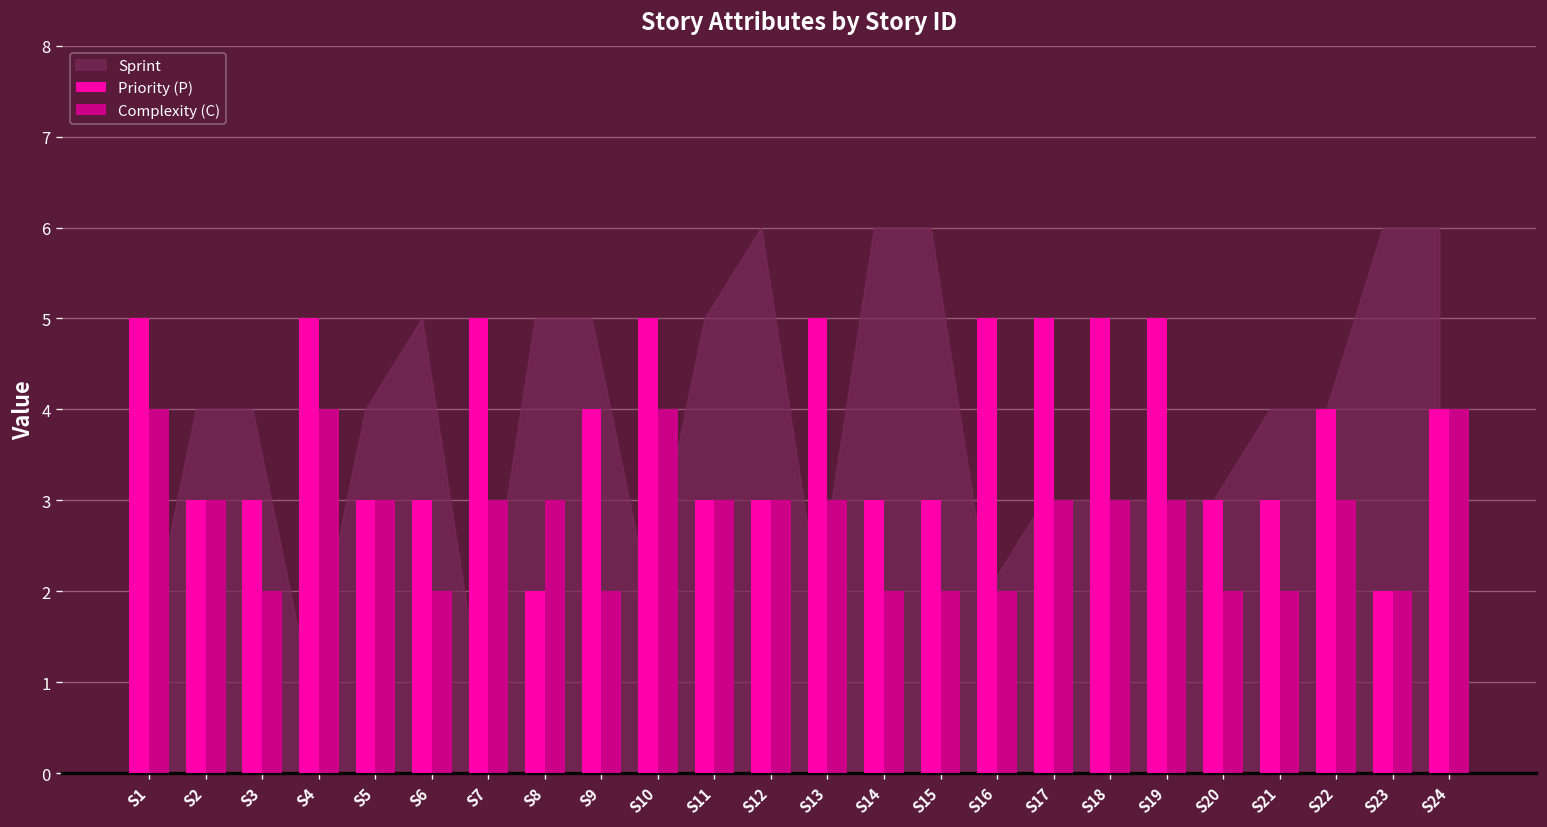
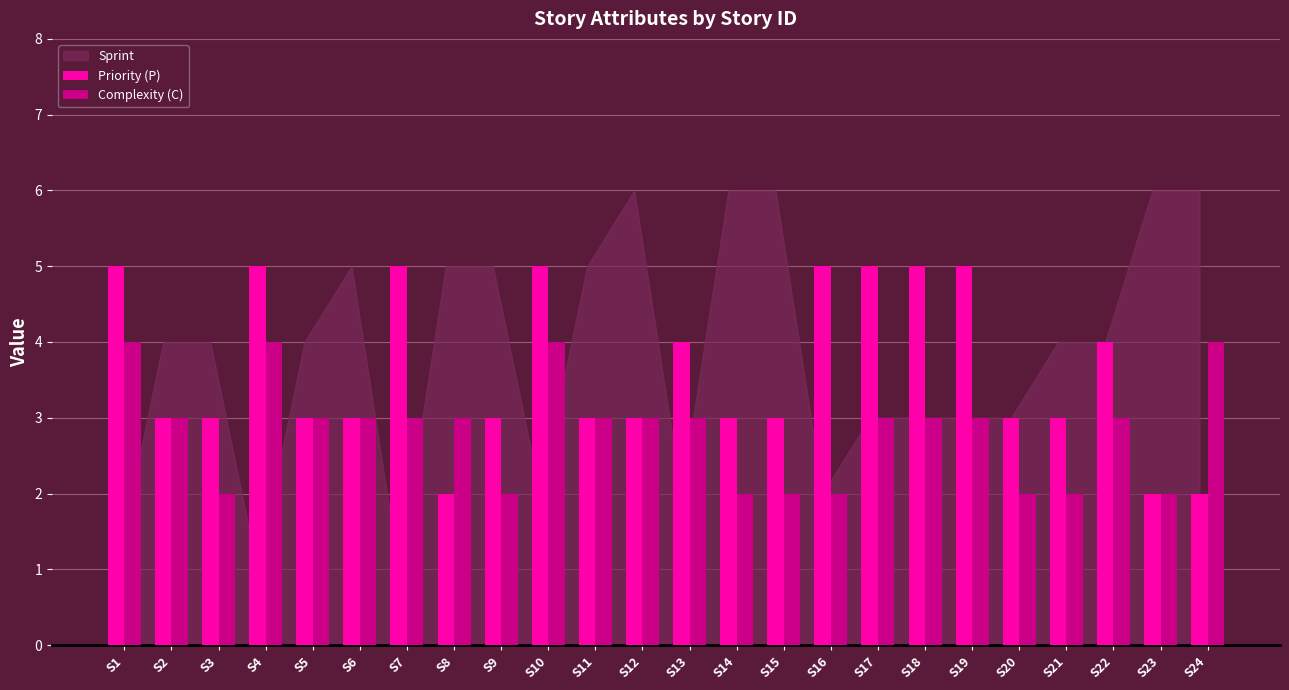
  {
    "Priority (P)": {
      "S1": 5,
      "S2": 3,
      "S3": 3,
      "S4": 5,
      "S5": 3,
      "S6": 3,
      "S7": 5,
      "S8": 2,
-     "S9": 4,
+     "S9": 3,
      "S10": 5,
      "S11": 3,
      "S12": 3,
-     "S13": 5,
+     "S13": 4,
      "S14": 3,
      "S15": 3,
      "S16": 5,
      "S17": 5,
      "S18": 5,
      "S19": 5,
      "S20": 3,
      "S21": 3,
      "S22": 4,
      "S23": 2,
-     "S24": 4
+     "S24": 2
    },
    "Complexity (C)": {
      "S1": 4,
      "S2": 3,
      "S3": 2,
      "S4": 4,
      "S5": 3,
-     "S6": 2,
+     "S6": 3,
      "S7": 3,
      "S8": 3,
      "S9": 2,
      "S10": 4,
      "S11": 3,
      "S12": 3,
      "S13": 3,
      "S14": 2,
      "S15": 2,
      "S16": 2,
      "S17": 3,
      "S18": 3,
      "S19": 3,
      "S20": 2,
      "S21": 2,
      "S22": 3,
      "S23": 2,
      "S24": 4
    }
  }
